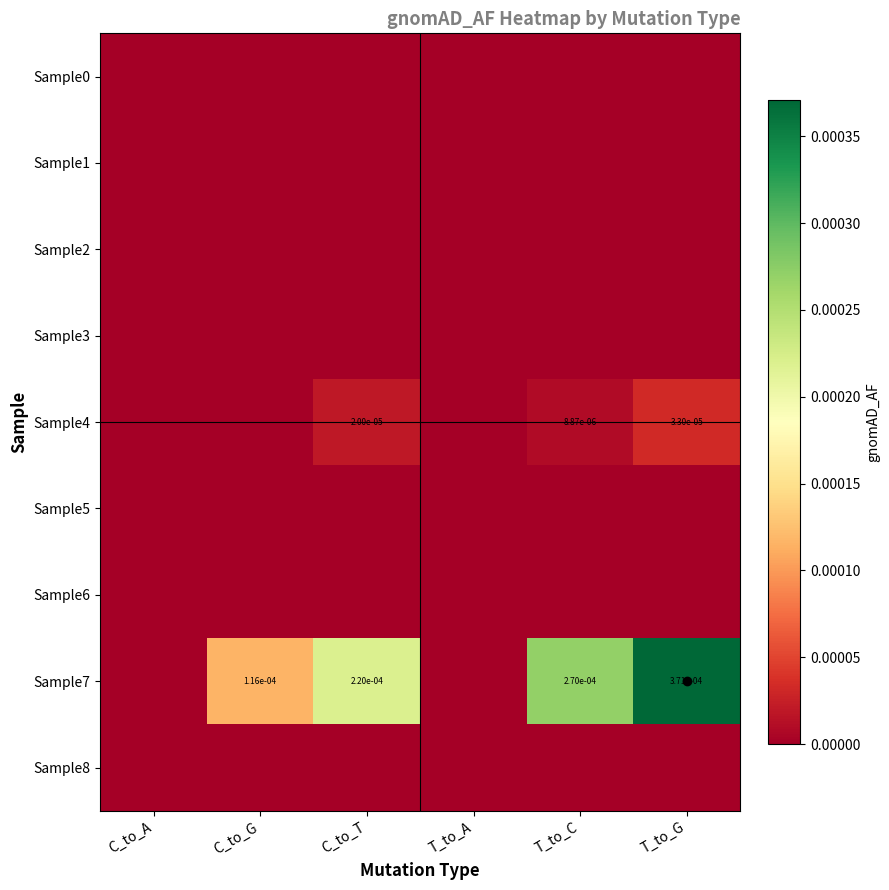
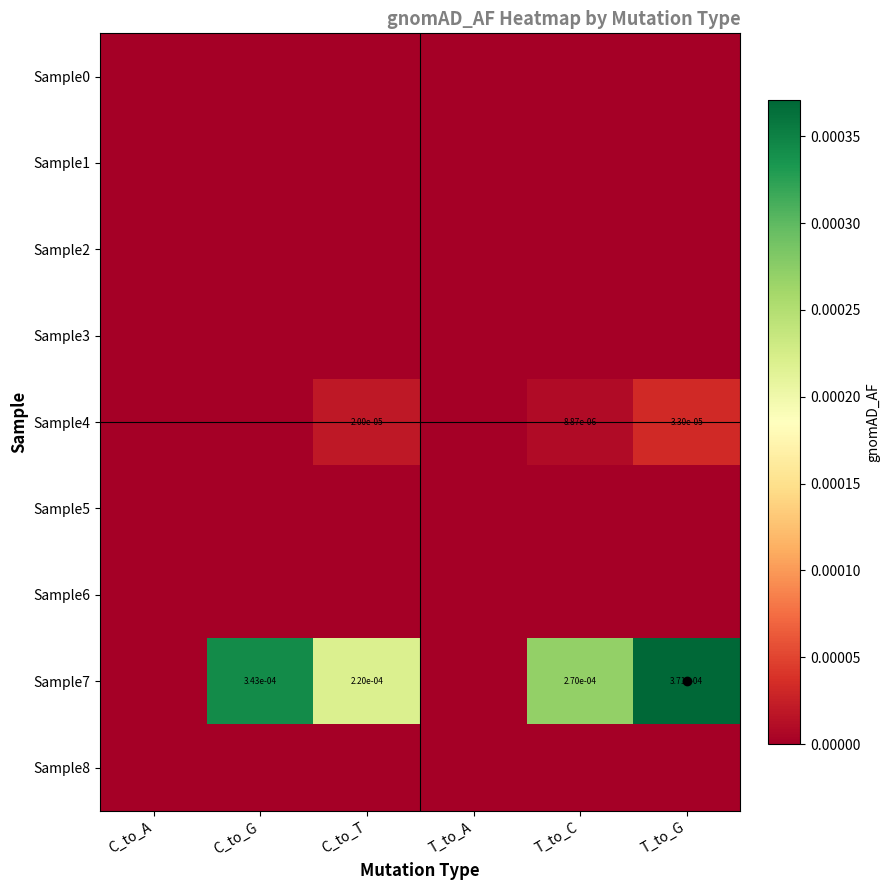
  {
    "Sample4": {
      "C_to_T": "2.00e-05",
      "T_to_C": "8.87e-06",
      "T_to_G": "3.30e-05"
    },
    "Sample7": {
-     "C_to_G": "1.16e-04",
+     "C_to_G": "3.43e-04",
      "C_to_T": "2.20e-04",
      "T_to_C": "2.70e-04"
    }
  }
